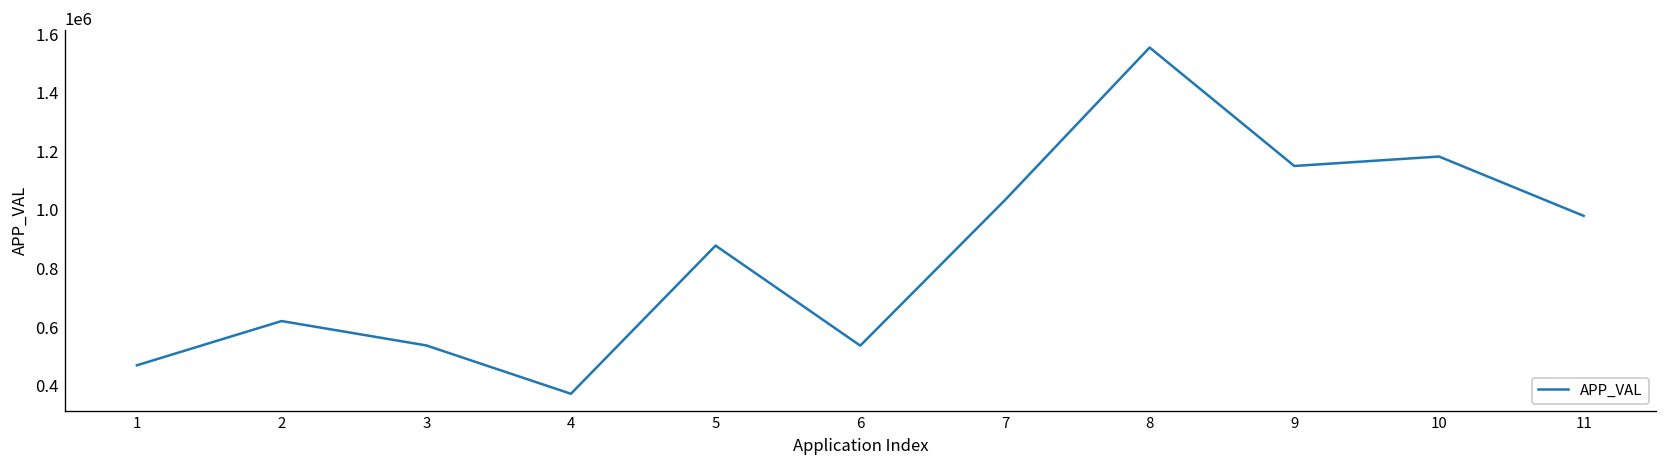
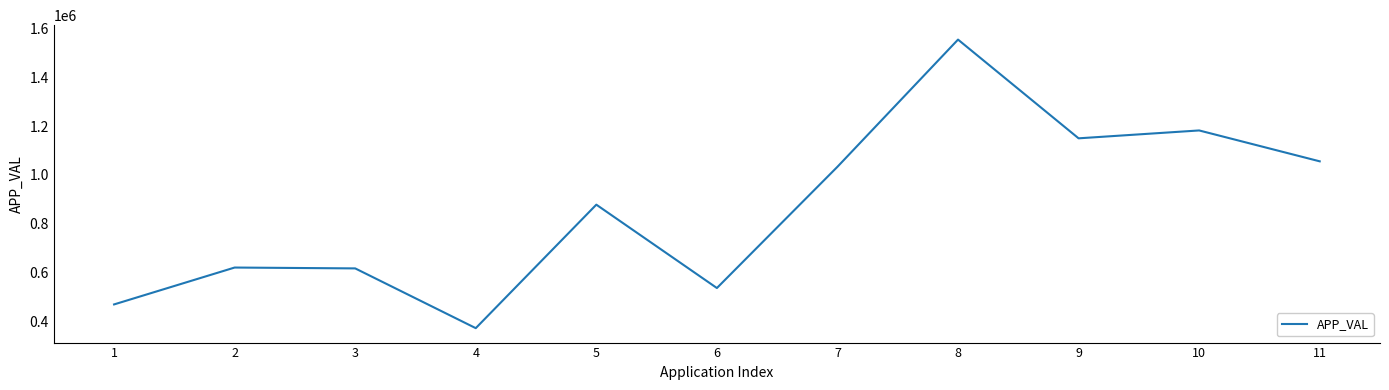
  {
    "1": 470000,
    "2": 620000,
-   "3": 540000,
+   "3": 620000,
    "4": 370000,
    "5": 880000,
    "6": 540000,
    "7": 1030000,
    "8": 1550000,
    "9": 1150000,
    "10": 1180000,
-   "11": 980000
+   "11": 1060000
  }
